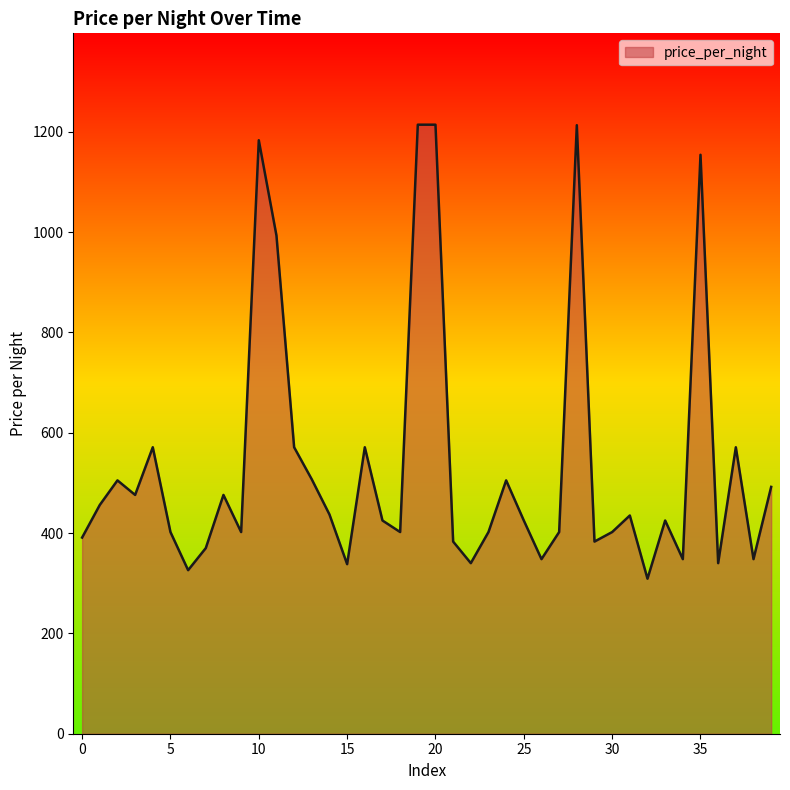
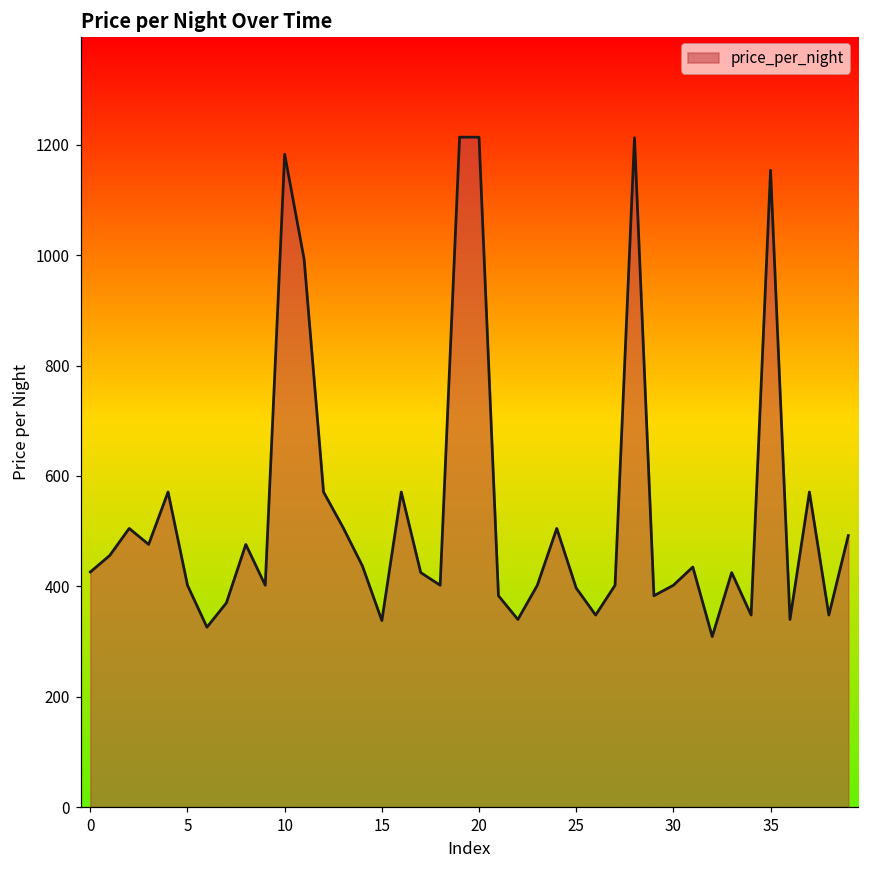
  {
-   "0": 390,
+   "0": 430,
    "5": 400,
    "10": 1180,
    "15": 340,
    "20": 1210,
-   "25": 430,
+   "25": 400,
    "30": 400,
    "35": 1150
  }
